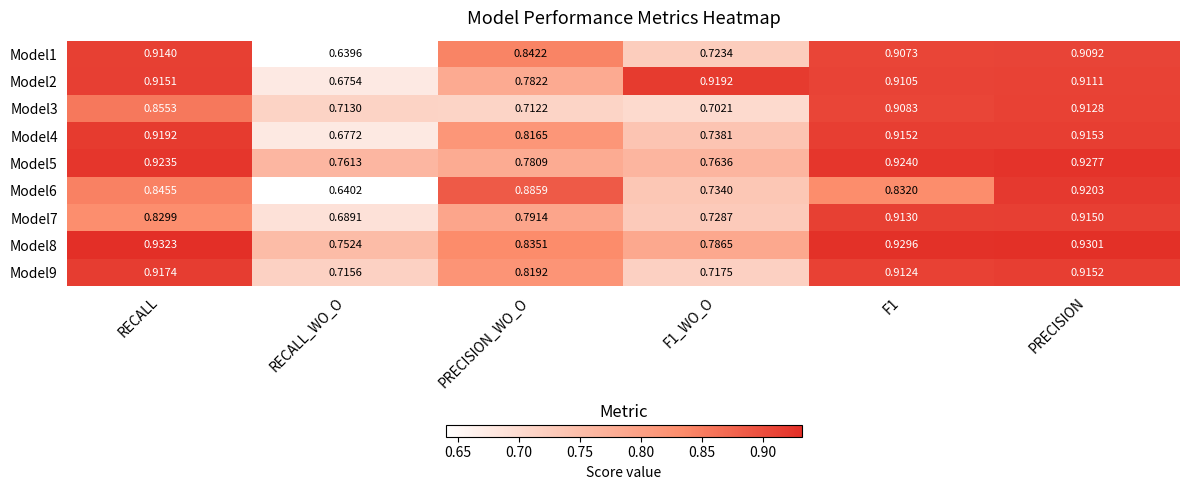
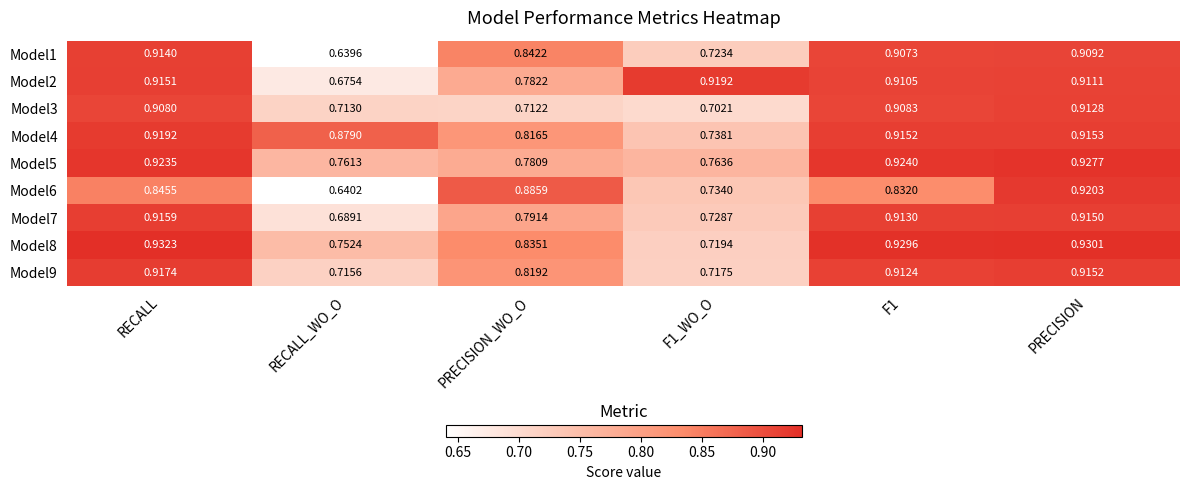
  {
    "Model1": {
      "RECALL": 0.9140,
      "RECALL_WO_O": 0.6396,
      "PRECISION_WO_O": 0.8422,
      "F1_WO_O": 0.7234,
      "F1": 0.9073,
      "PRECISION": 0.9092
    },
    "Model2": {
      "RECALL": 0.9151,
      "RECALL_WO_O": 0.6754,
      "PRECISION_WO_O": 0.7822,
      "F1_WO_O": 0.9192,
      "F1": 0.9105,
      "PRECISION": 0.9111
    },
    "Model3": {
-     "RECALL": 0.8553,
+     "RECALL": 0.9080,
      "RECALL_WO_O": 0.7130,
      "PRECISION_WO_O": 0.7122,
      "F1_WO_O": 0.7021,
      "F1": 0.9083,
      "PRECISION": 0.9128
    },
    "Model4": {
      "RECALL": 0.9192,
-     "RECALL_WO_O": 0.6772,
+     "RECALL_WO_O": 0.8790,
      "PRECISION_WO_O": 0.8165,
      "F1_WO_O": 0.7381,
      "F1": 0.9152,
      "PRECISION": 0.9153
    },
    "Model5": {
      "RECALL": 0.9235,
      "RECALL_WO_O": 0.7613,
      "PRECISION_WO_O": 0.7809,
      "F1_WO_O": 0.7636,
      "F1": 0.9240,
      "PRECISION": 0.9277
    },
    "Model6": {
      "RECALL": 0.8455,
      "RECALL_WO_O": 0.6402,
      "PRECISION_WO_O": 0.8859,
      "F1_WO_O": 0.7340,
      "F1": 0.8320,
      "PRECISION": 0.9203
    },
    "Model7": {
-     "RECALL": 0.8299,
+     "RECALL": 0.9159,
      "RECALL_WO_O": 0.6891,
      "PRECISION_WO_O": 0.7914,
      "F1_WO_O": 0.7287,
      "F1": 0.9130,
      "PRECISION": 0.9150
    },
    "Model8": {
      "RECALL": 0.9323,
      "RECALL_WO_O": 0.7524,
      "PRECISION_WO_O": 0.8351,
-     "F1_WO_O": 0.7865,
+     "F1_WO_O": 0.7194,
      "F1": 0.9296,
      "PRECISION": 0.9301
    },
    "Model9": {
      "RECALL": 0.9174,
      "RECALL_WO_O": 0.7156,
      "PRECISION_WO_O": 0.8192,
      "F1_WO_O": 0.7175,
      "F1": 0.9124,
      "PRECISION": 0.9152
    }
  }
